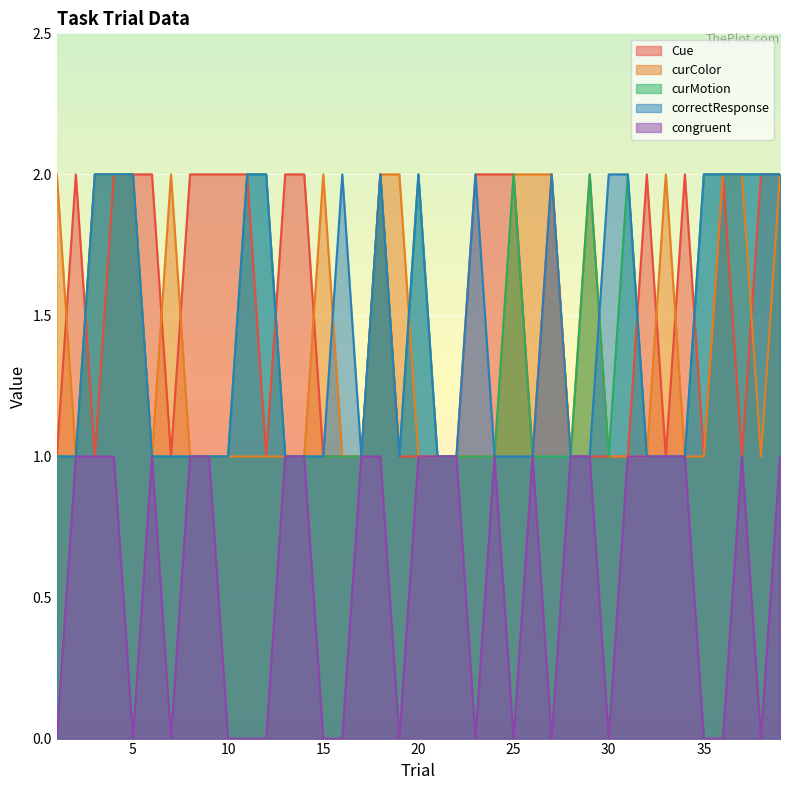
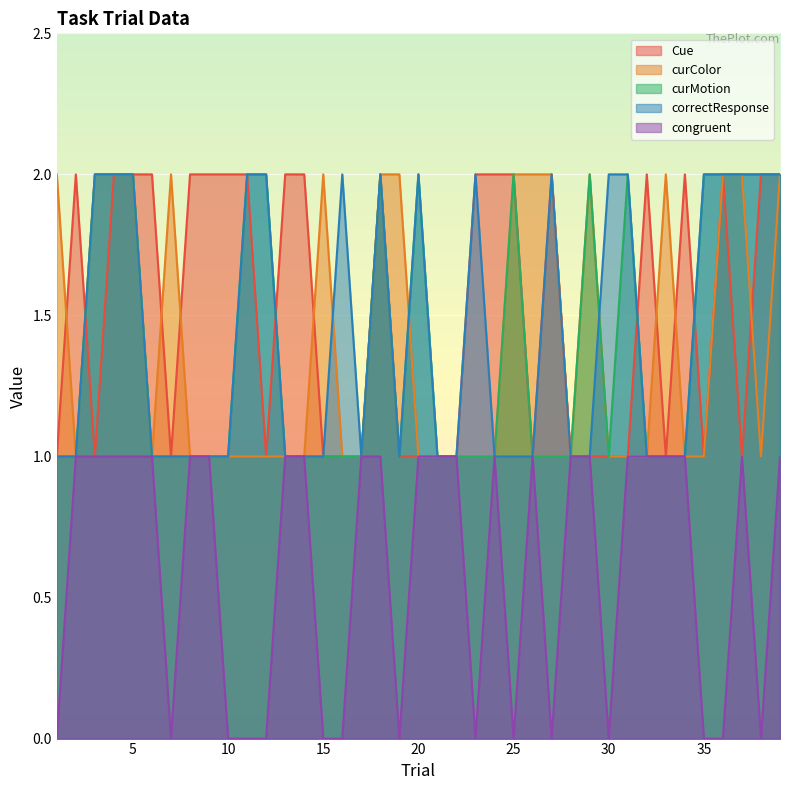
  {
    "correctResponse": {
      "25": 1,
      "30": 2
    },
    "congruent": {
-     "5": 0,
+     "5": 1,
      "10": 0,
      "15": 0,
      "25": 0,
      "30": 0,
      "35": 0
    }
  }
